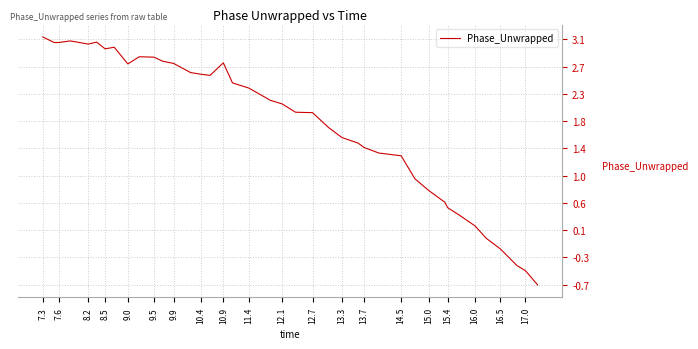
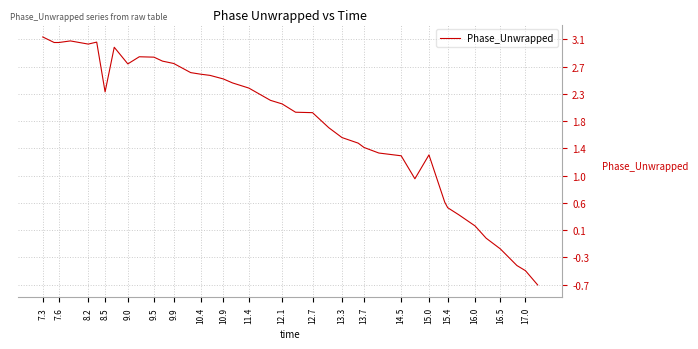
  {
    "7.3": 3.1,
    "7.6": 3.0,
    "8.2": 3.0,
-   "8.5": 3.0,
+   "8.5": 2.3,
    "9.0": 2.7,
    "9.5": 2.8,
    "9.9": 2.7,
    "10.4": 2.6,
-   "10.9": 2.7,
+   "10.9": 2.5,
    "11.4": 2.3,
    "12.1": 2.1,
    "12.7": 2.0,
    "13.3": 1.6,
    "13.7": 1.4,
    "14.5": 1.3,
-   "15.0": 0.8,
+   "15.0": 1.3,
    "15.4": 0.5,
    "16.0": 0.2,
    "16.5": -0.1,
    "17.0": -0.5
  }
